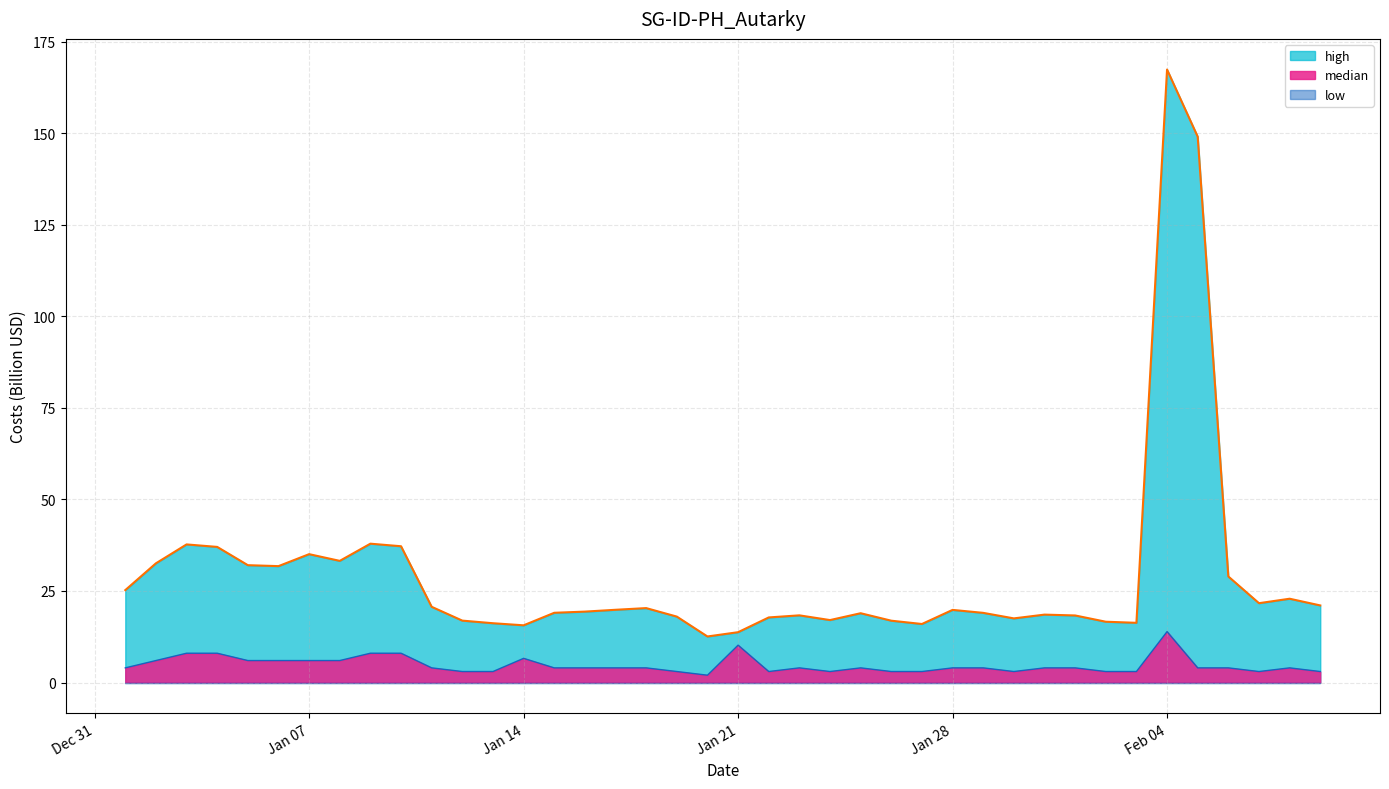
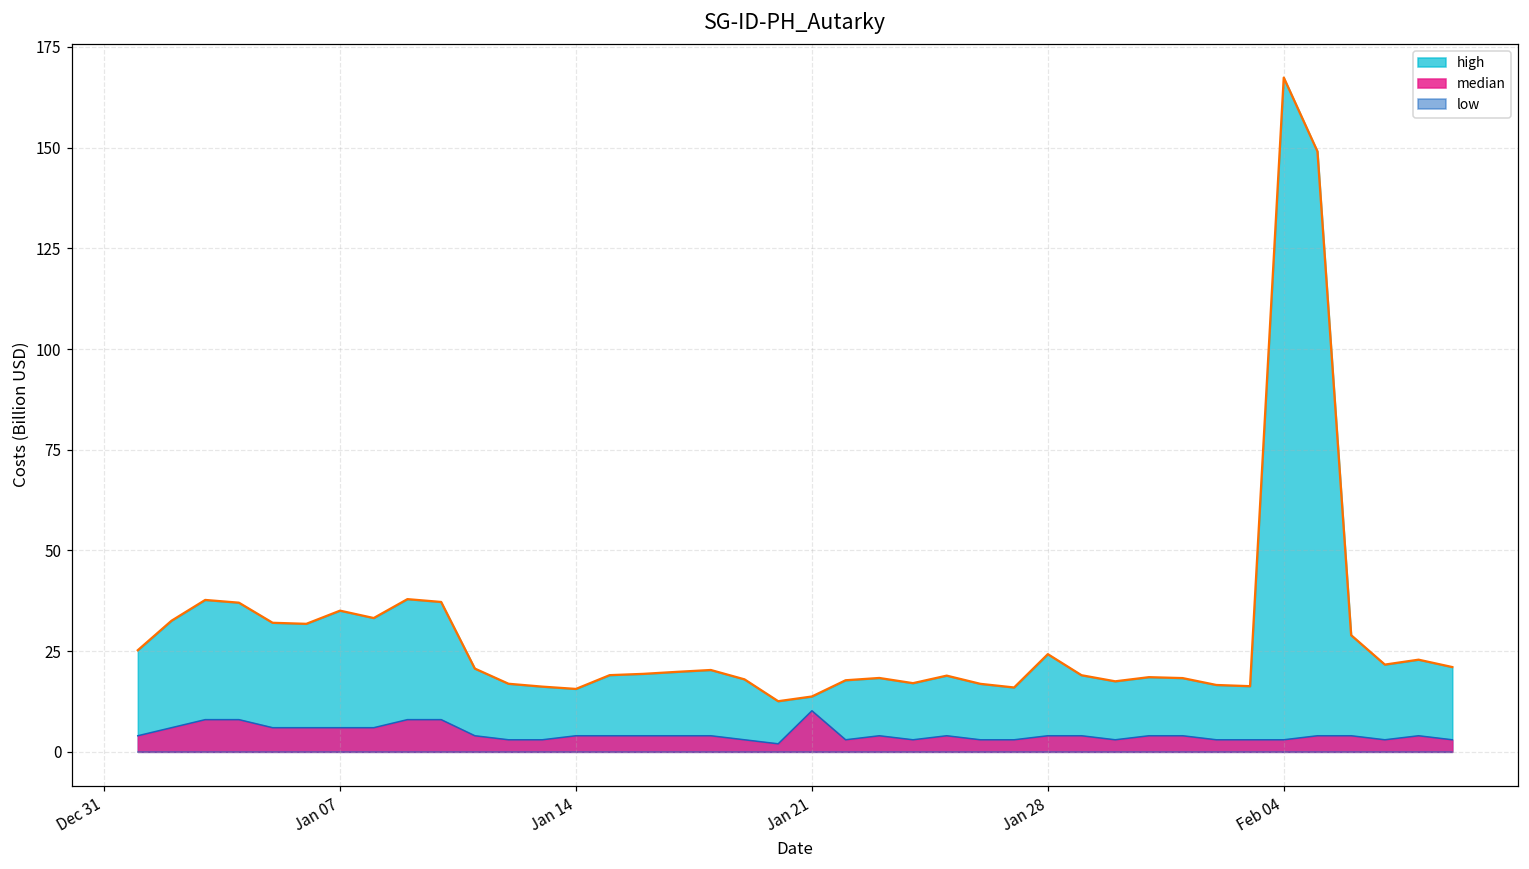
  {
    "high": {
      "Jan 07": 35,
      "Jan 14": 16,
      "Jan 21": 14,
-     "Jan 28": 20,
+     "Jan 28": 24,
      "Feb 04": 167
    },
    "median": {
      "Jan 07": 6,
-     "Jan 14": 7,
+     "Jan 14": 4,
      "Jan 21": 10,
      "Jan 28": 4,
-     "Feb 04": 14
+     "Feb 04": 3
    },
    "low": {
      "Jan 07": 0,
      "Jan 14": 0,
      "Jan 21": 0,
      "Jan 28": 0,
      "Feb 04": 0
    }
  }
